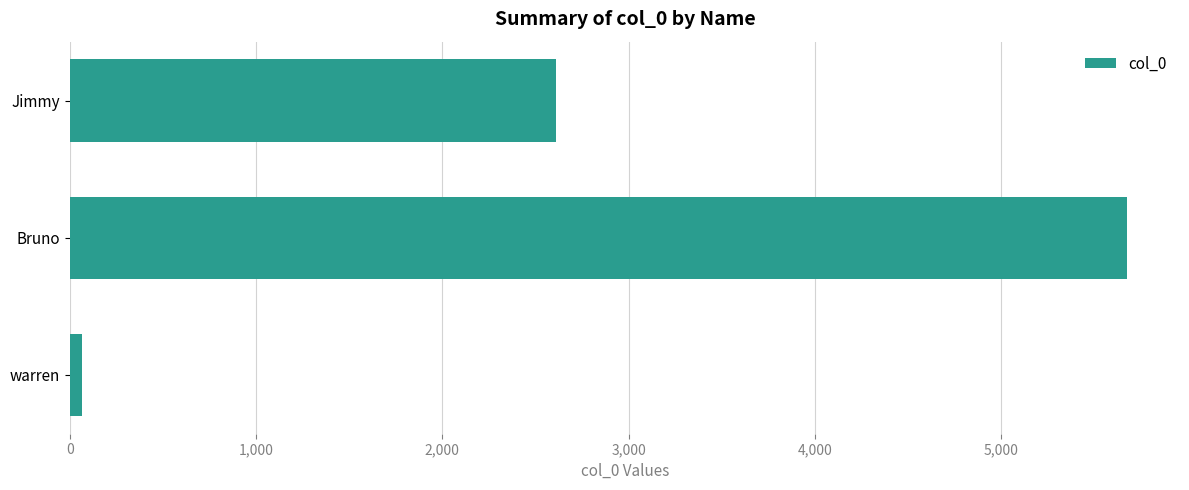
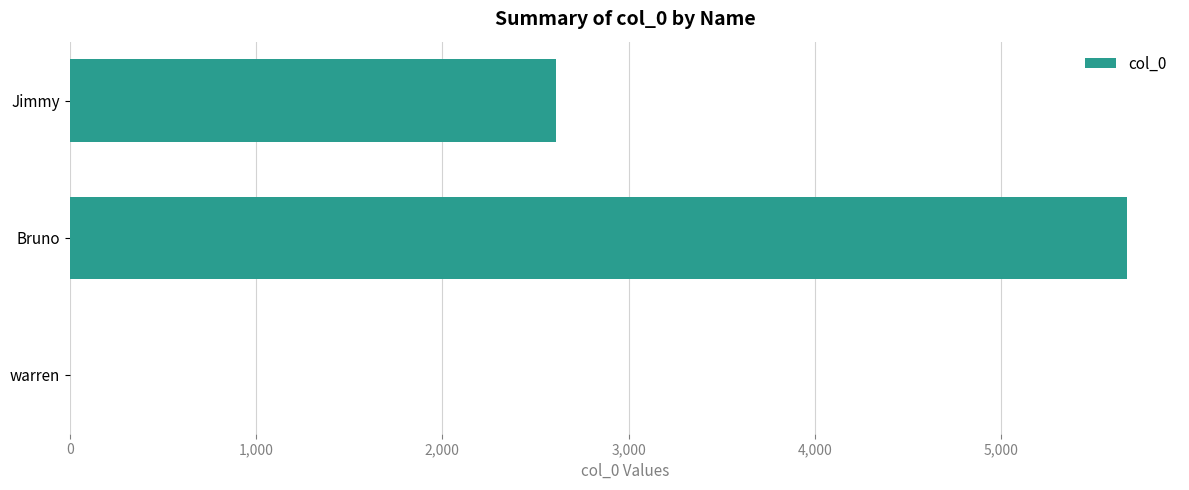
  {
    "Jimmy": "2,610",
    "Bruno": "5,680",
-   "warren": "70"
+   "warren": "0"
  }
